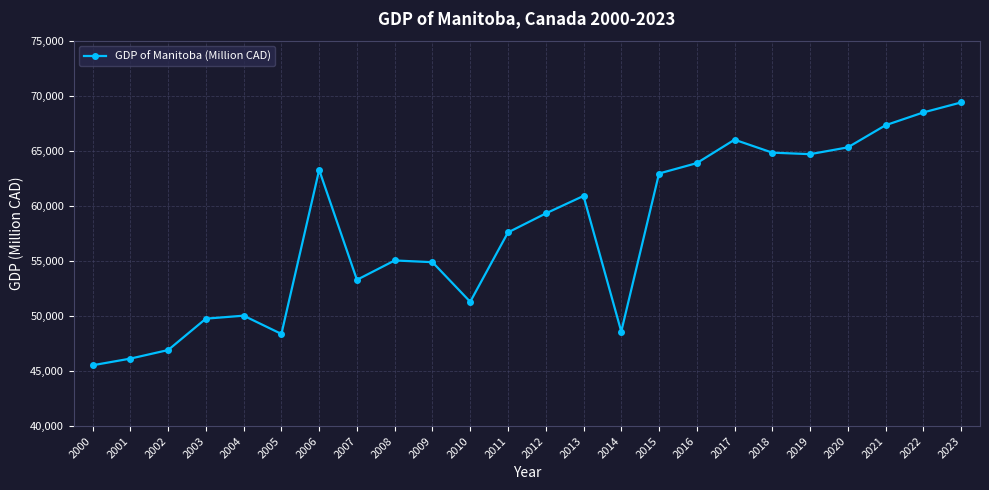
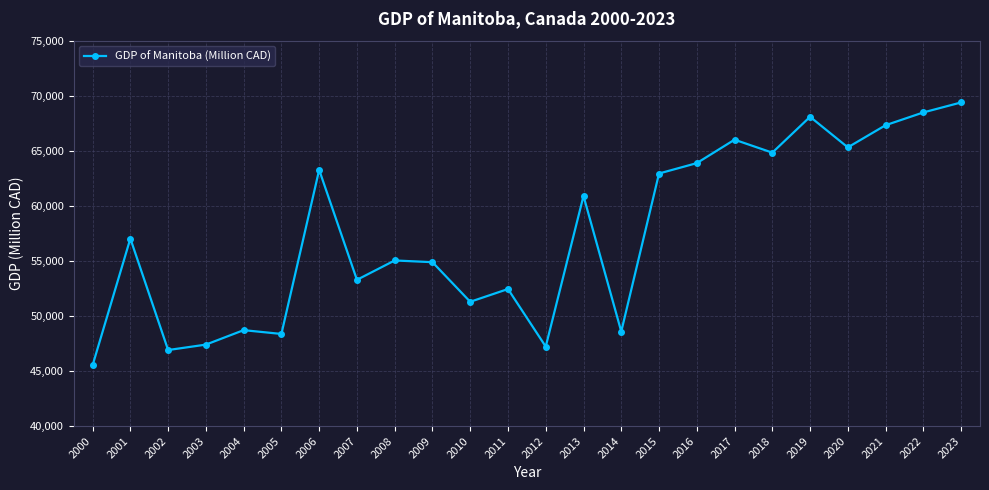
  {
    "2000": "45,500",
-   "2001": "46,100",
+   "2001": "57,000",
    "2002": "46,900",
-   "2003": "49,800",
-   "2004": "50,000",
+   "2003": "47,400",
+   "2004": "48,700",
    "2005": "48,400",
    "2006": "63,300",
    "2007": "53,300",
    "2008": "55,000",
    "2009": "54,900",
    "2010": "51,300",
-   "2011": "57,600",
-   "2012": "59,300",
+   "2011": "52,400",
+   "2012": "47,200",
    "2013": "60,900",
    "2014": "48,600",
    "2015": "62,900",
    "2016": "63,900",
    "2017": "66,000",
    "2018": "64,800",
-   "2019": "64,700",
+   "2019": "68,100",
    "2020": "65,300",
    "2021": "67,300",
    "2022": "68,500",
    "2023": "69,400"
  }
